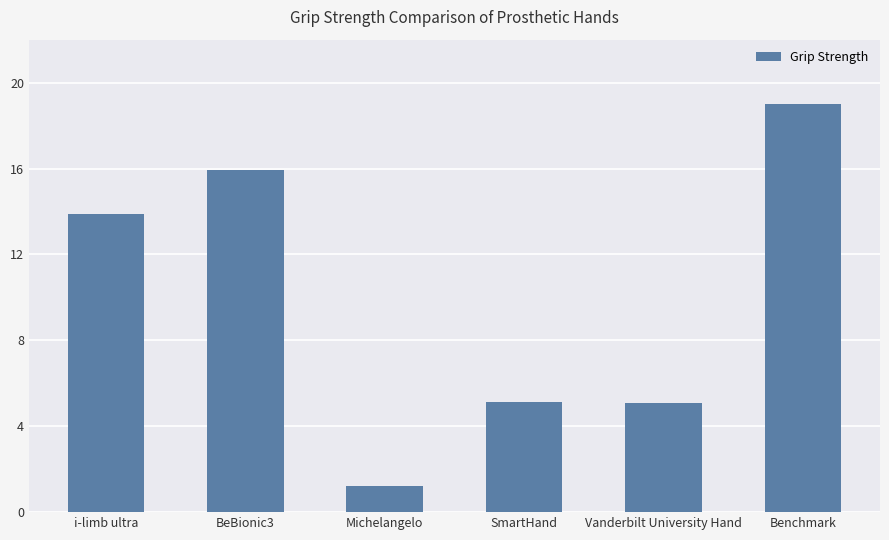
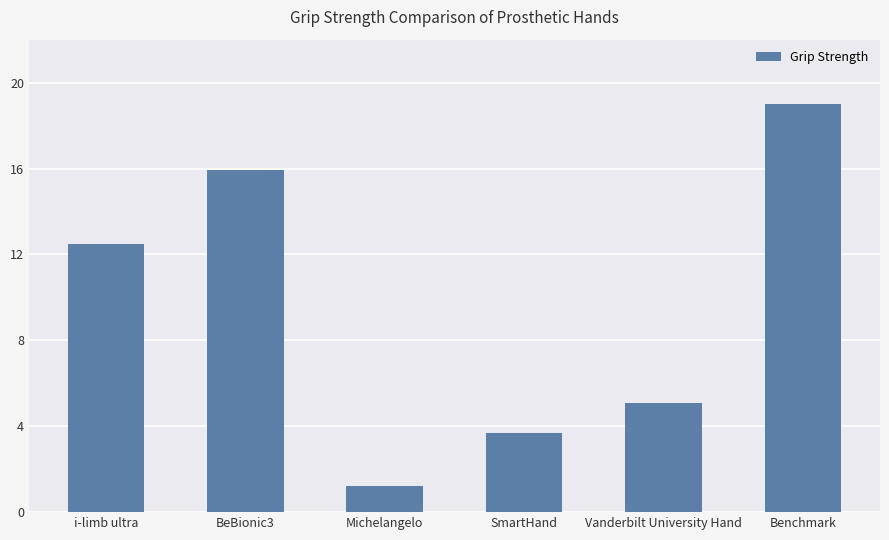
  {
-   "i-limb ultra": 13.9,
+   "i-limb ultra": 12.5,
    "BeBionic3": 15.9,
    "Michelangelo": 1.2,
-   "SmartHand": 5.1,
+   "SmartHand": 3.7,
    "Vanderbilt University Hand": 5.1,
    "Benchmark": 19.0
  }
